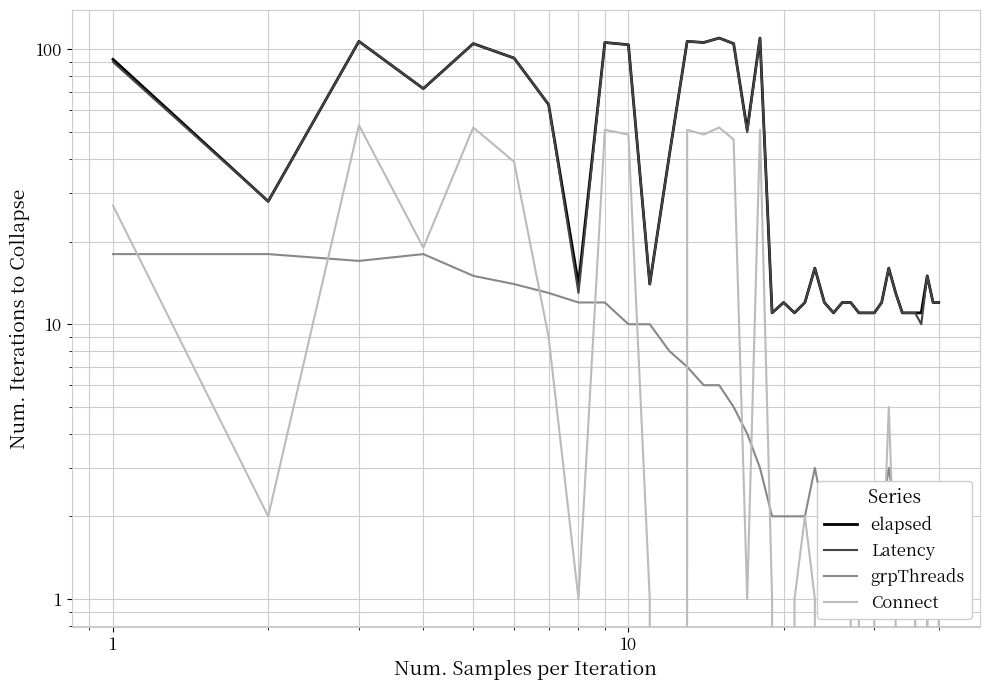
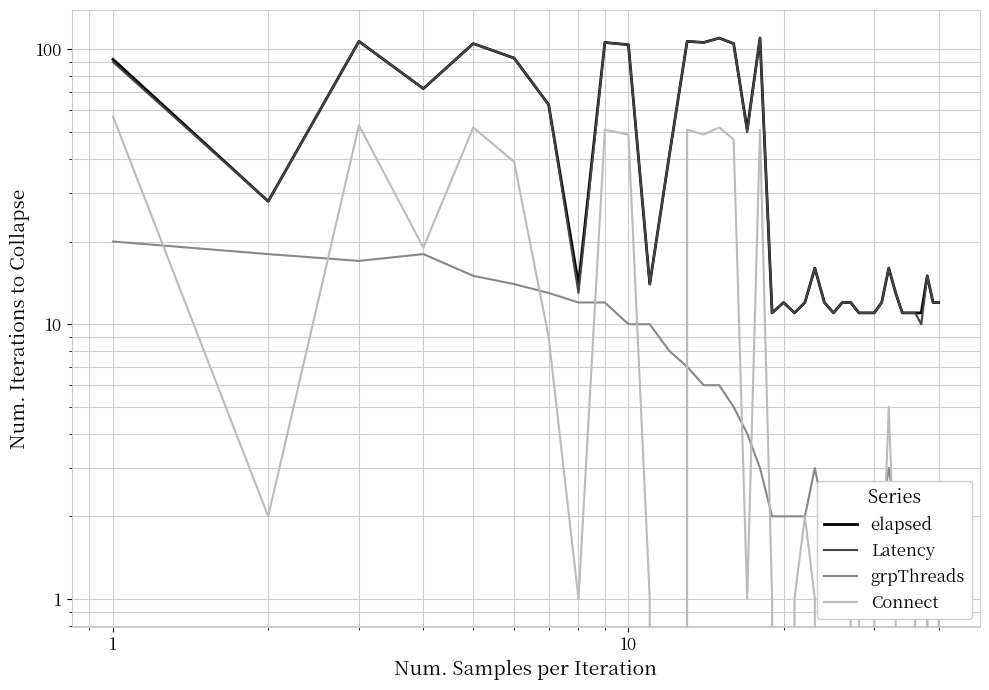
  {
    "elapsed": {
      "1": 92
    },
    "Latency": {
      "1": 90
    },
    "grpThreads": {
-     "1": 18,
+     "1": 20,
      "10": 10
    },
    "Connect": {
-     "1": 27,
+     "1": 57,
      "10": 49
    }
  }
